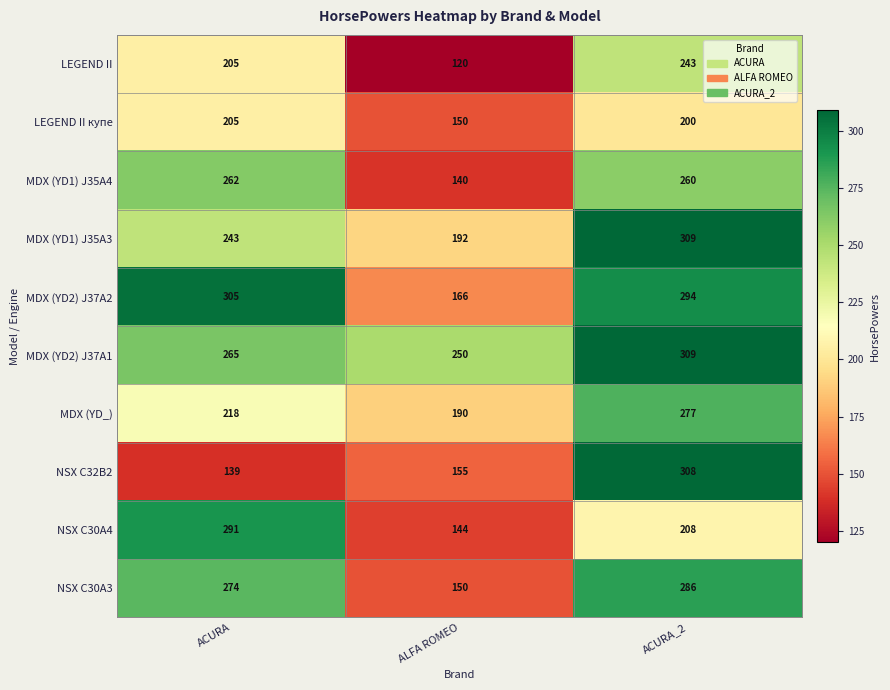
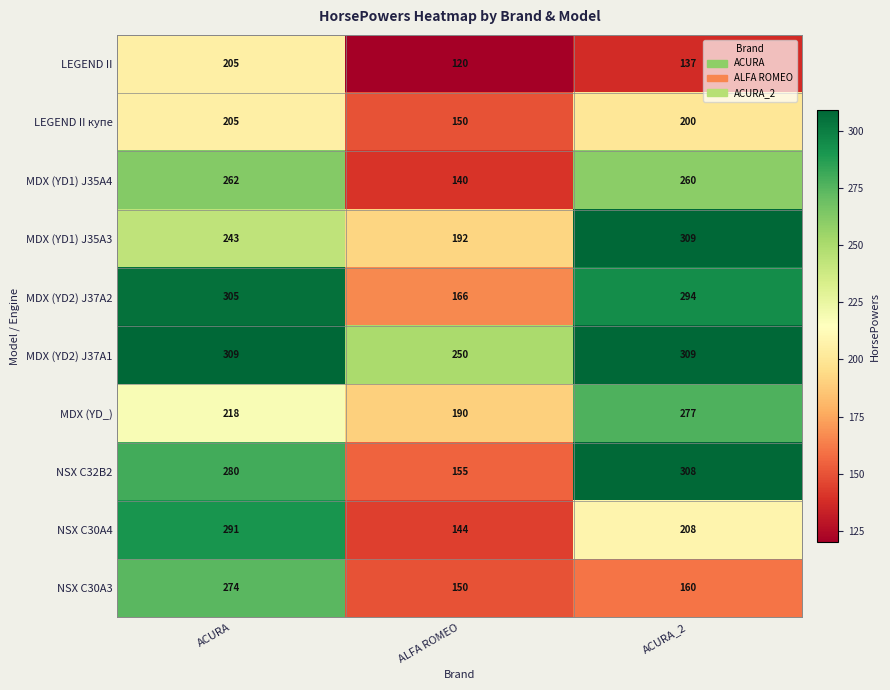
  {
    "LEGEND II": {
      "ACURA": 205,
      "ALFA ROMEO": 120,
-     "ACURA_2": 243
+     "ACURA_2": 137
    },
    "LEGEND II купе": {
      "ACURA": 205,
      "ALFA ROMEO": 150,
      "ACURA_2": 200
    },
    "MDX (YD1) J35A4": {
      "ACURA": 262,
      "ALFA ROMEO": 140,
      "ACURA_2": 260
    },
    "MDX (YD1) J35A3": {
      "ACURA": 243,
      "ALFA ROMEO": 192,
      "ACURA_2": 309
    },
    "MDX (YD2) J37A2": {
      "ACURA": 305,
      "ALFA ROMEO": 166,
      "ACURA_2": 294
    },
    "MDX (YD2) J37A1": {
-     "ACURA": 265,
+     "ACURA": 309,
      "ALFA ROMEO": 250,
      "ACURA_2": 309
    },
    "MDX (YD_)": {
      "ACURA": 218,
      "ALFA ROMEO": 190,
      "ACURA_2": 277
    },
    "NSX C32B2": {
-     "ACURA": 139,
+     "ACURA": 280,
      "ALFA ROMEO": 155,
      "ACURA_2": 308
    },
    "NSX C30A4": {
      "ACURA": 291,
      "ALFA ROMEO": 144,
      "ACURA_2": 208
    },
    "NSX C30A3": {
      "ACURA": 274,
      "ALFA ROMEO": 150,
-     "ACURA_2": 286
+     "ACURA_2": 160
    }
  }
